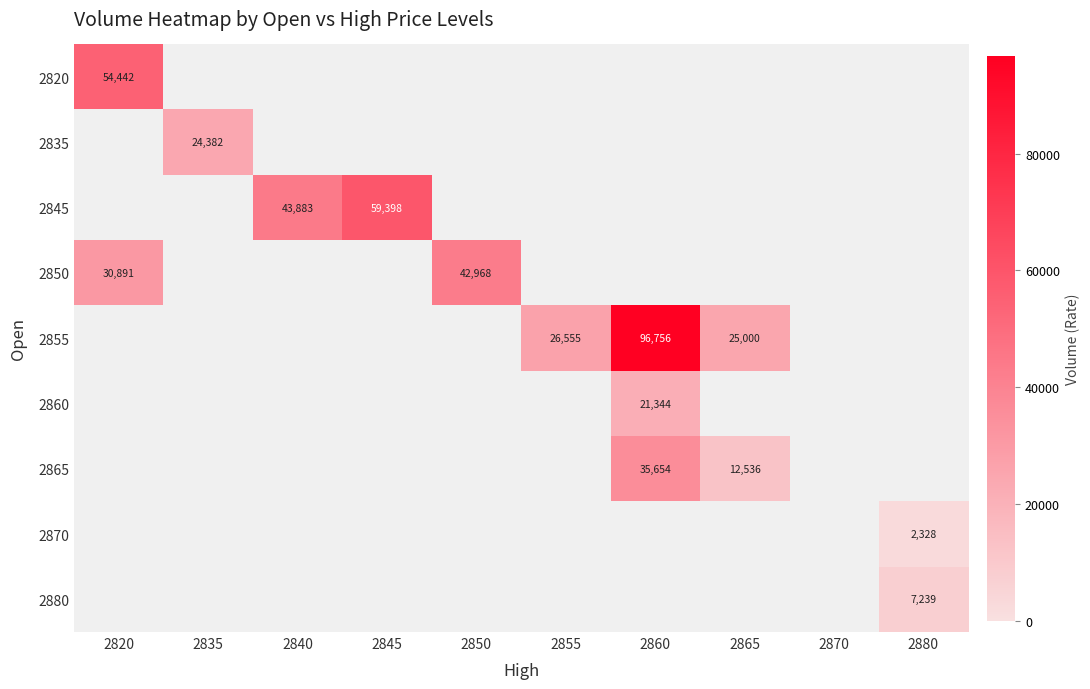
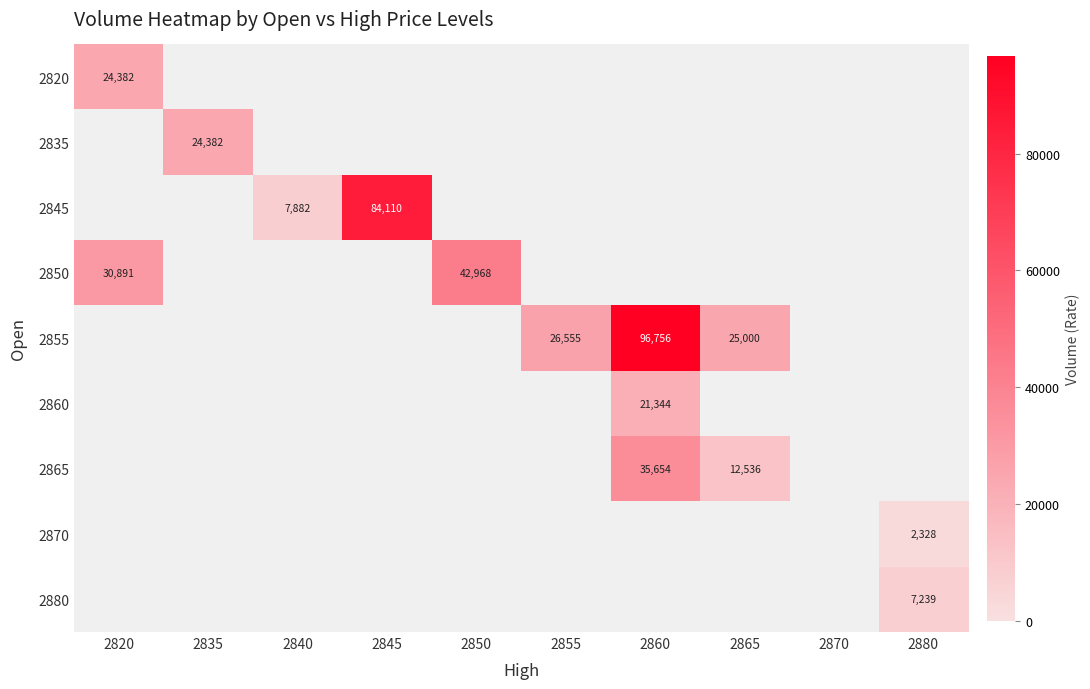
  {
    "2820": {
-     "2820": "54,442"
+     "2820": "24,382"
    },
    "2835": {
      "2835": "24,382"
    },
    "2845": {
-     "2840": "43,883",
-     "2845": "59,398"
+     "2840": "7,882",
+     "2845": "84,110"
    },
    "2850": {
      "2820": "30,891",
      "2850": "42,968"
    },
    "2855": {
      "2855": "26,555",
      "2860": "96,756",
      "2865": "25,000"
    },
    "2860": {
      "2860": "21,344"
    },
    "2865": {
      "2860": "35,654",
      "2865": "12,536"
    },
    "2870": {
      "2880": "2,328"
    },
    "2880": {
      "2880": "7,239"
    }
  }
